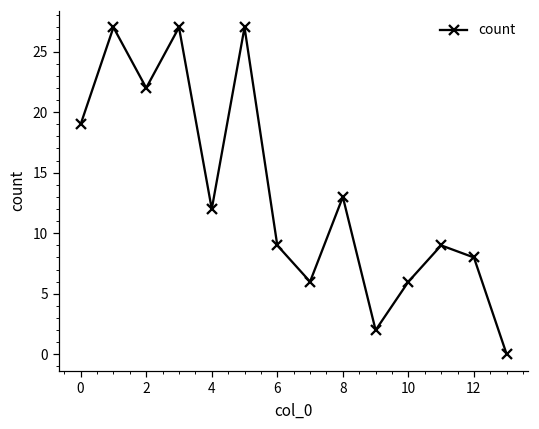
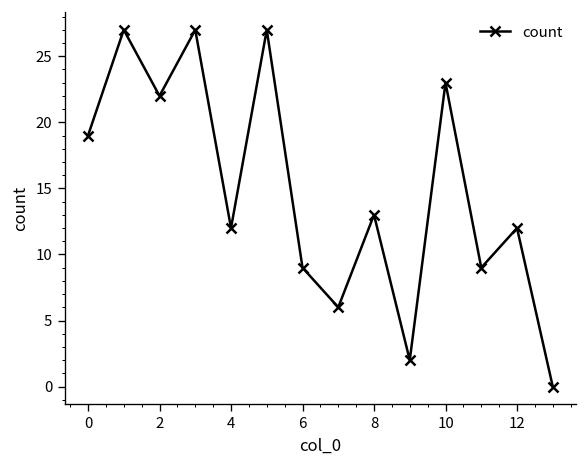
  {
    "0": 19,
    "2": 22,
    "4": 12,
    "6": 9,
    "8": 13,
-   "10": 6,
-   "12": 8
+   "10": 23,
+   "12": 12
  }
